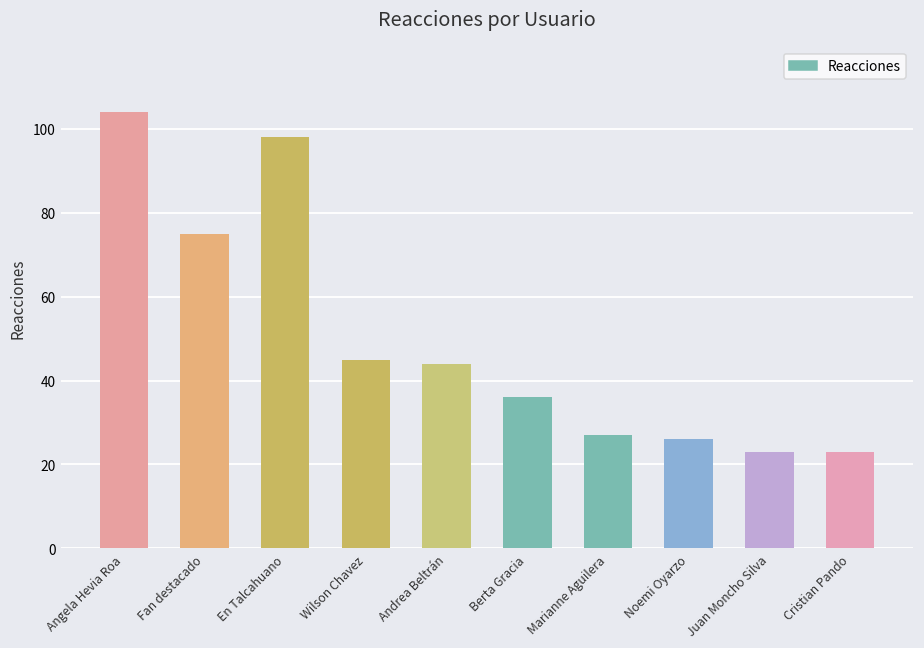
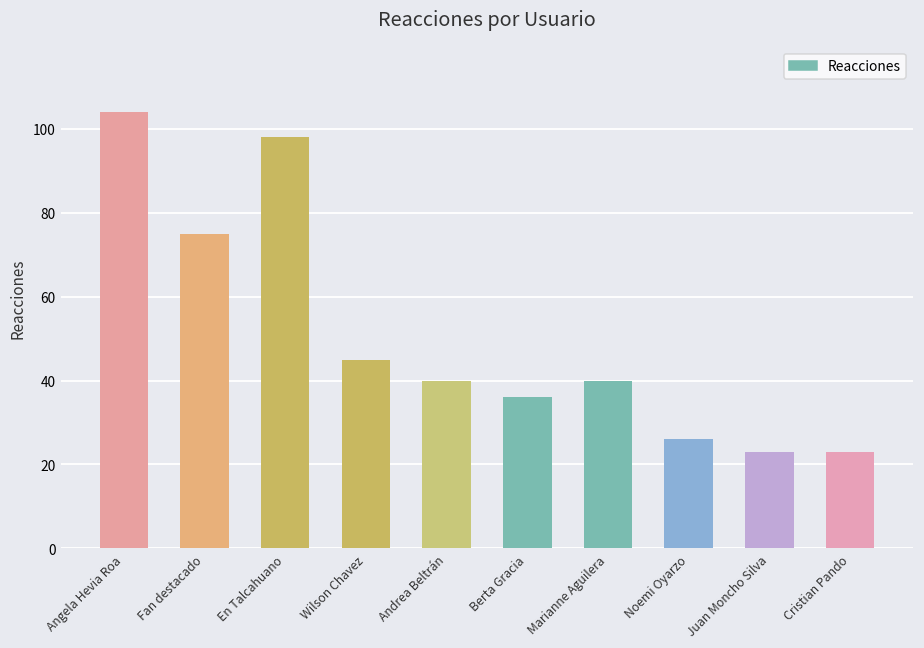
  {
    "Angela Hevia Roa": 104,
    "Fan destacado": 75,
    "En Talcahuano": 98,
    "Wilson Chavez": 45,
-   "Andrea Beltrán": 44,
+   "Andrea Beltrán": 40,
    "Berta Gracia": 36,
-   "Marianne Aguilera": 27,
+   "Marianne Aguilera": 40,
    "Noemi Oyarzo": 26,
    "Juan Moncho Silva": 23,
    "Cristian Pando": 23
  }
